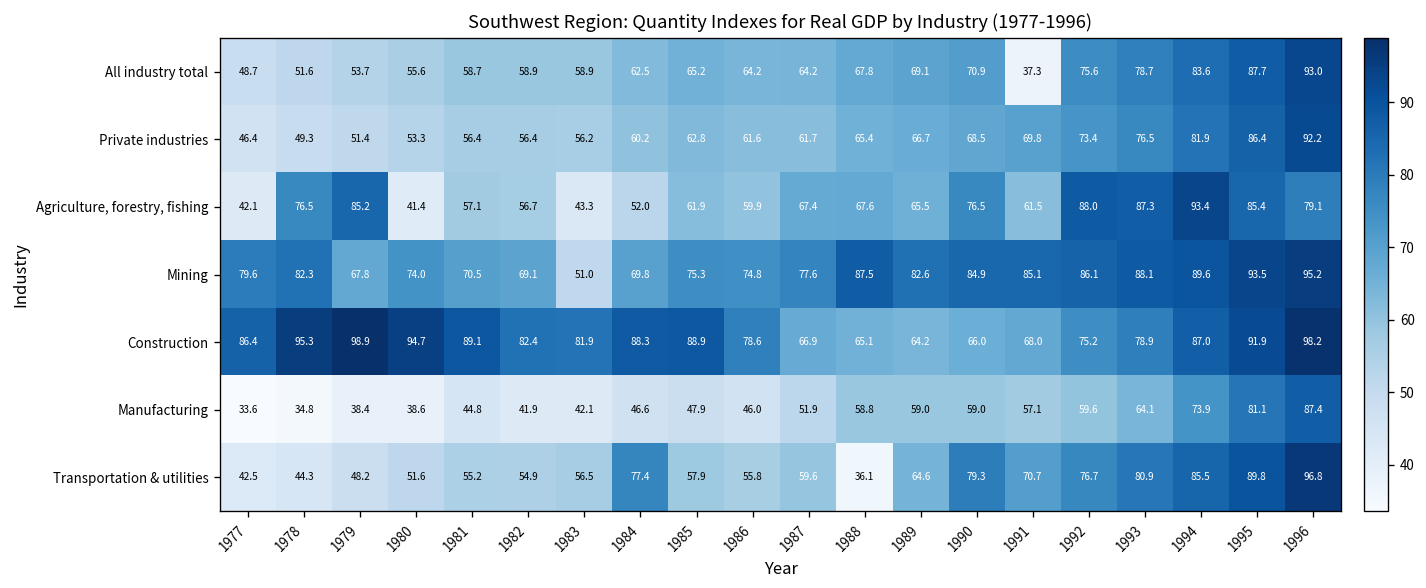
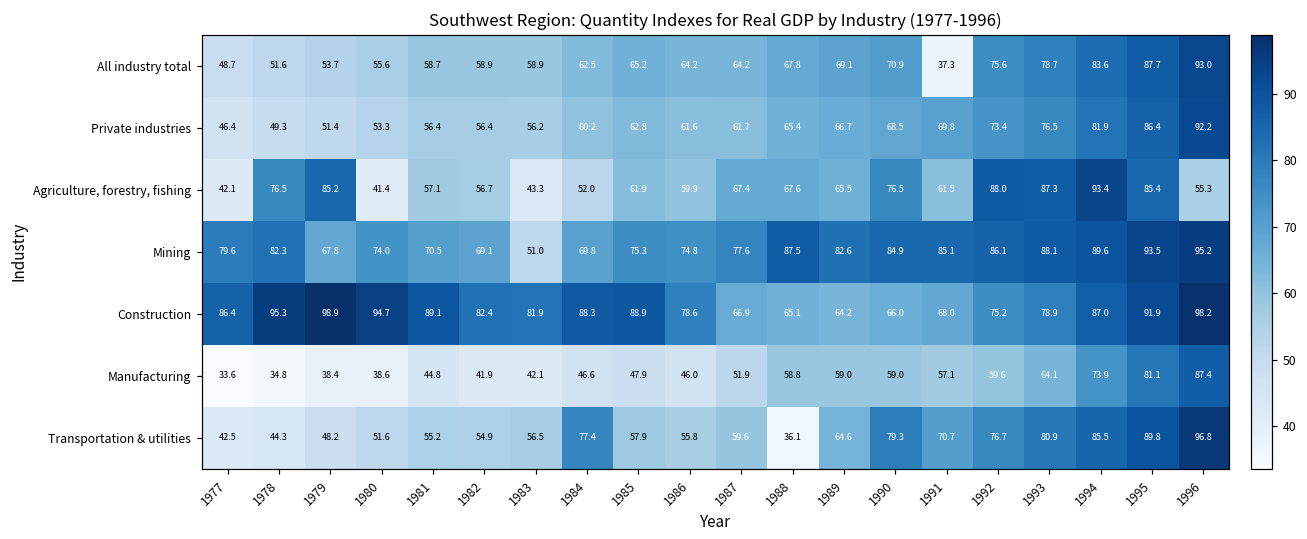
  {
    "All industry total": {
      "1977": 48.7,
      "1978": 51.6,
      "1979": 53.7,
      "1980": 55.6,
      "1981": 58.7,
      "1982": 58.9,
      "1983": 58.9,
      "1984": 62.5,
      "1985": 65.2,
      "1986": 64.2,
      "1987": 64.2,
      "1988": 67.8,
      "1989": 69.1,
      "1990": 70.9,
      "1991": 37.3,
      "1992": 75.6,
      "1993": 78.7,
      "1994": 83.6,
      "1995": 87.7,
      "1996": 93.0
    },
    "Private industries": {
      "1977": 46.4,
      "1978": 49.3,
      "1979": 51.4,
      "1980": 53.3,
      "1981": 56.4,
      "1982": 56.4,
      "1983": 56.2,
      "1984": 60.2,
      "1985": 62.8,
      "1986": 61.6,
      "1987": 61.7,
      "1988": 65.4,
      "1989": 66.7,
      "1990": 68.5,
      "1991": 69.8,
      "1992": 73.4,
      "1993": 76.5,
      "1994": 81.9,
      "1995": 86.4,
      "1996": 92.2
    },
    "Agriculture, forestry, fishing": {
      "1977": 42.1,
      "1978": 76.5,
      "1979": 85.2,
      "1980": 41.4,
      "1981": 57.1,
      "1982": 56.7,
      "1983": 43.3,
      "1984": 52.0,
      "1985": 61.9,
      "1986": 59.9,
      "1987": 67.4,
      "1988": 67.6,
      "1989": 65.5,
      "1990": 76.5,
      "1991": 61.5,
      "1992": 88.0,
      "1993": 87.3,
      "1994": 93.4,
      "1995": 85.4,
-     "1996": 79.1
+     "1996": 55.3
    },
    "Mining": {
      "1977": 79.6,
      "1978": 82.3,
      "1979": 67.8,
      "1980": 74.0,
      "1981": 70.5,
      "1982": 69.1,
      "1983": 51.0,
      "1984": 69.8,
      "1985": 75.3,
      "1986": 74.8,
      "1987": 77.6,
      "1988": 87.5,
      "1989": 82.6,
      "1990": 84.9,
      "1991": 85.1,
      "1992": 86.1,
      "1993": 88.1,
      "1994": 89.6,
      "1995": 93.5,
      "1996": 95.2
    },
    "Construction": {
      "1977": 86.4,
      "1978": 95.3,
      "1979": 98.9,
      "1980": 94.7,
      "1981": 89.1,
      "1982": 82.4,
      "1983": 81.9,
      "1984": 88.3,
      "1985": 88.9,
      "1986": 78.6,
      "1987": 66.9,
      "1988": 65.1,
      "1989": 64.2,
      "1990": 66.0,
      "1991": 68.0,
      "1992": 75.2,
      "1993": 78.9,
      "1994": 87.0,
      "1995": 91.9,
      "1996": 98.2
    },
    "Manufacturing": {
      "1977": 33.6,
      "1978": 34.8,
      "1979": 38.4,
      "1980": 38.6,
      "1981": 44.8,
      "1982": 41.9,
      "1983": 42.1,
      "1984": 46.6,
      "1985": 47.9,
      "1986": 46.0,
      "1987": 51.9,
      "1988": 58.8,
      "1989": 59.0,
      "1990": 59.0,
      "1991": 57.1,
      "1992": 59.6,
      "1993": 64.1,
      "1994": 73.9,
      "1995": 81.1,
      "1996": 87.4
    },
    "Transportation & utilities": {
      "1977": 42.5,
      "1978": 44.3,
      "1979": 48.2,
      "1980": 51.6,
      "1981": 55.2,
      "1982": 54.9,
      "1983": 56.5,
      "1984": 77.4,
      "1985": 57.9,
      "1986": 55.8,
      "1987": 59.6,
      "1988": 36.1,
      "1989": 64.6,
      "1990": 79.3,
      "1991": 70.7,
      "1992": 76.7,
      "1993": 80.9,
      "1994": 85.5,
      "1995": 89.8,
      "1996": 96.8
    }
  }
